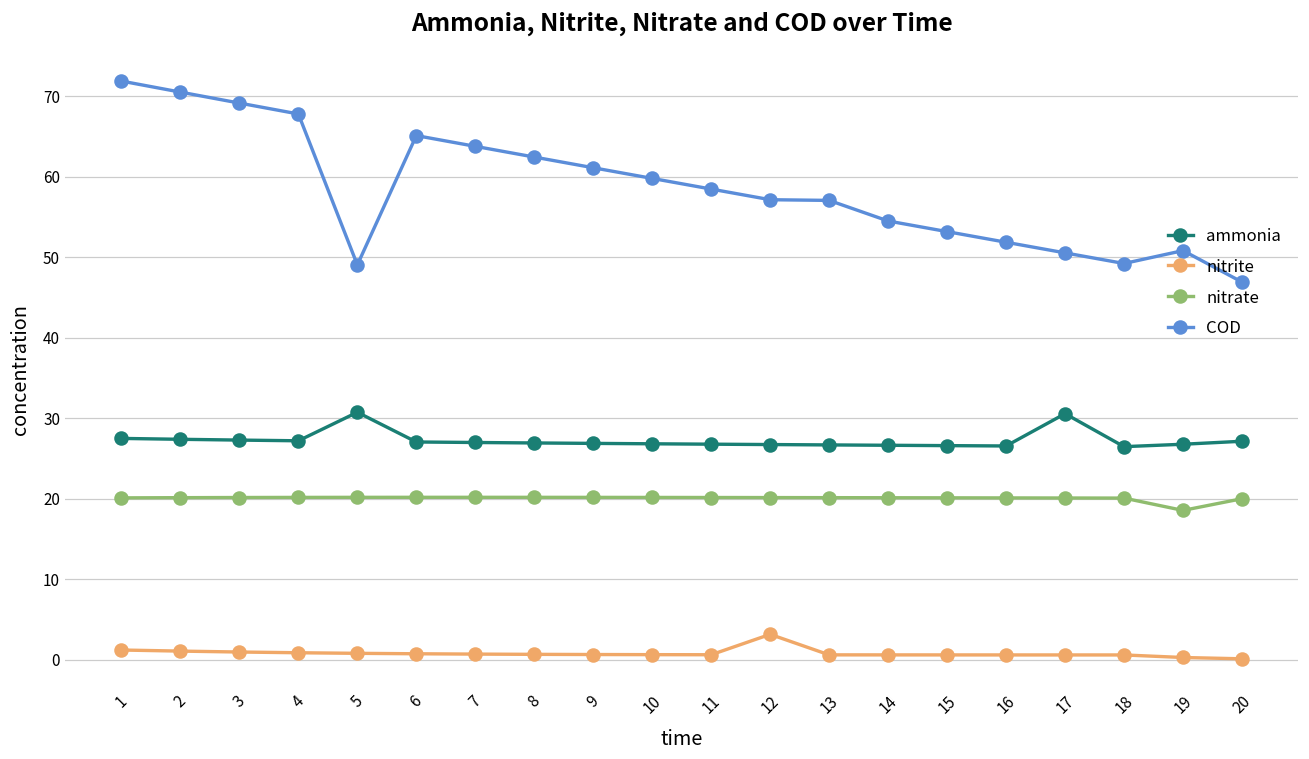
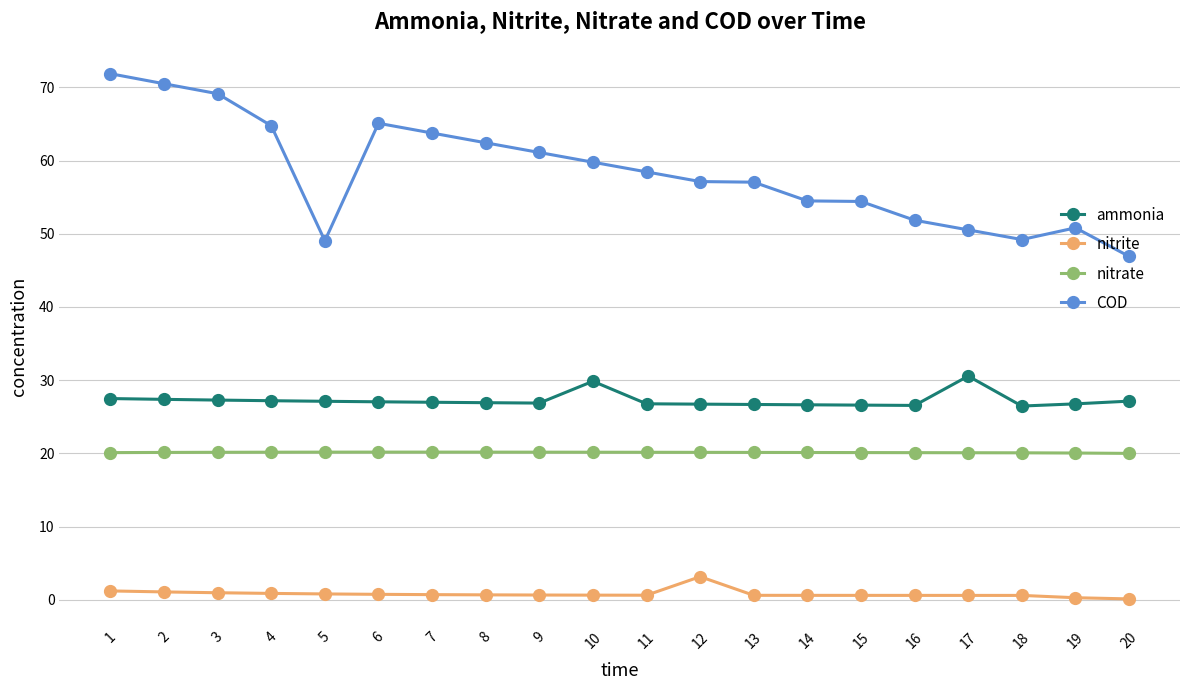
  {
    "ammonia": {
      "1": 27,
      "2": 27,
      "3": 27,
      "4": 27,
-     "5": 31,
+     "5": 27,
      "6": 27,
      "7": 27,
      "8": 27,
      "9": 27,
-     "10": 27,
+     "10": 30,
      "11": 27,
      "12": 27,
      "13": 27,
      "14": 27,
      "15": 27,
      "16": 27,
      "17": 31,
      "18": 26,
      "19": 27,
      "20": 27
    },
    "nitrite": {
      "1": 1,
      "2": 1,
      "3": 1,
      "4": 1,
      "5": 1,
      "6": 1,
      "7": 1,
      "8": 1,
      "9": 1,
      "10": 1,
      "11": 1,
      "12": 3,
      "13": 1,
      "14": 1,
      "15": 1,
      "16": 1,
      "17": 1,
      "18": 1,
      "19": 0,
      "20": 0
    },
    "nitrate": {
      "1": 20,
      "2": 20,
      "3": 20,
      "4": 20,
      "5": 20,
      "6": 20,
      "7": 20,
      "8": 20,
      "9": 20,
      "10": 20,
      "11": 20,
      "12": 20,
      "13": 20,
      "14": 20,
      "15": 20,
      "16": 20,
      "17": 20,
      "18": 20,
-     "19": 19,
+     "19": 20,
      "20": 20
    },
    "COD": {
      "1": 72,
      "2": 71,
      "3": 69,
-     "4": 68,
+     "4": 65,
      "5": 49,
      "6": 65,
      "7": 64,
      "8": 62,
      "9": 61,
      "10": 60,
      "11": 58,
      "12": 57,
      "13": 57,
      "14": 54,
-     "15": 53,
+     "15": 54,
      "16": 52,
      "17": 51,
      "18": 49,
      "19": 51,
      "20": 47
    }
  }
